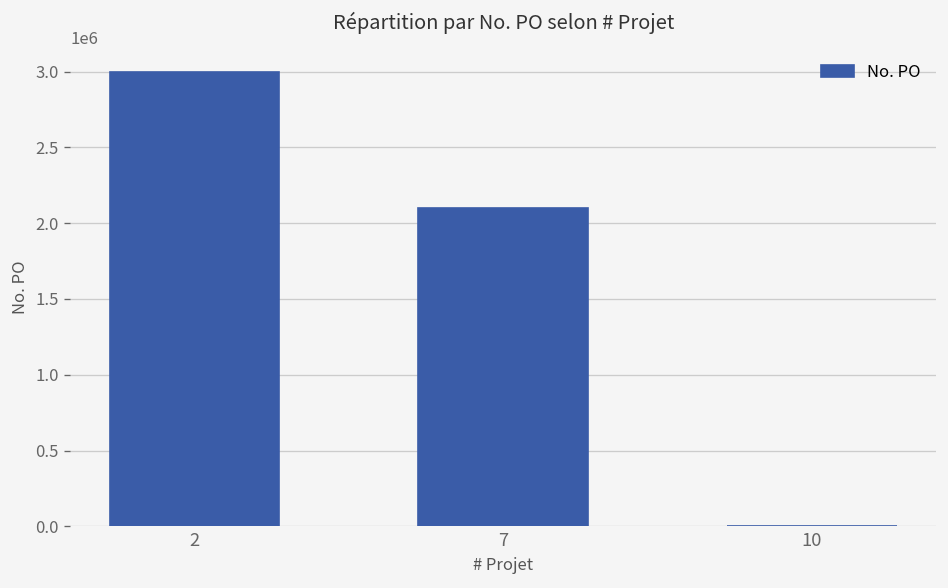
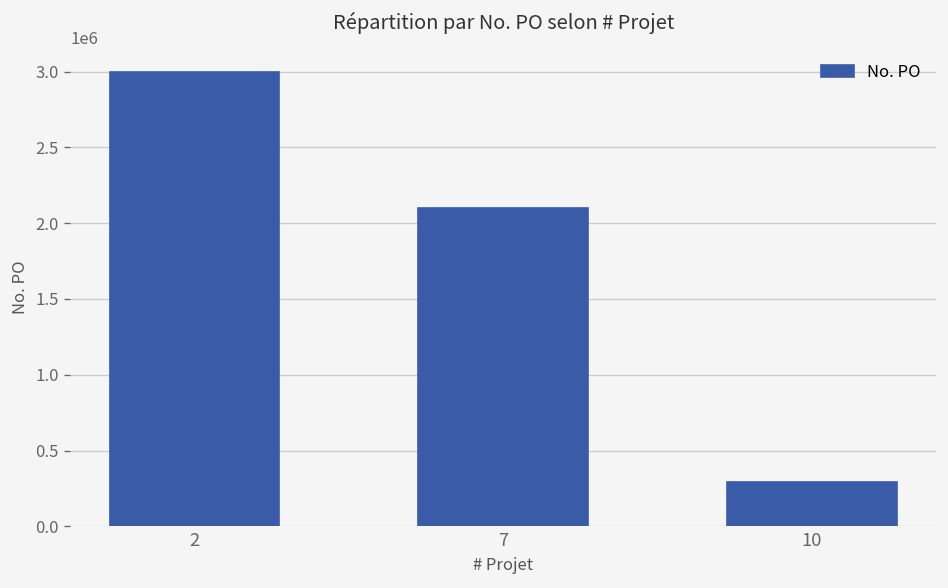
  {
    "2": 3000000,
    "7": 2100000,
-   "10": 0
+   "10": 290000
  }
